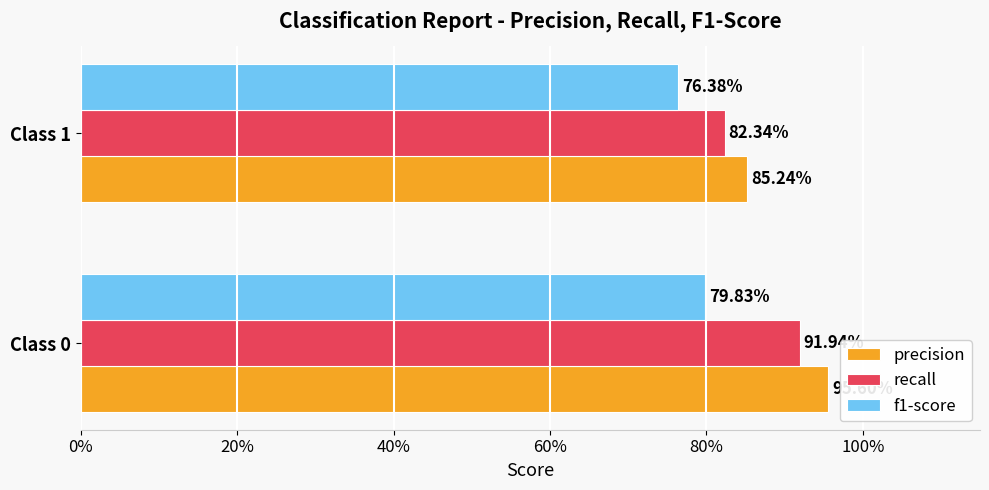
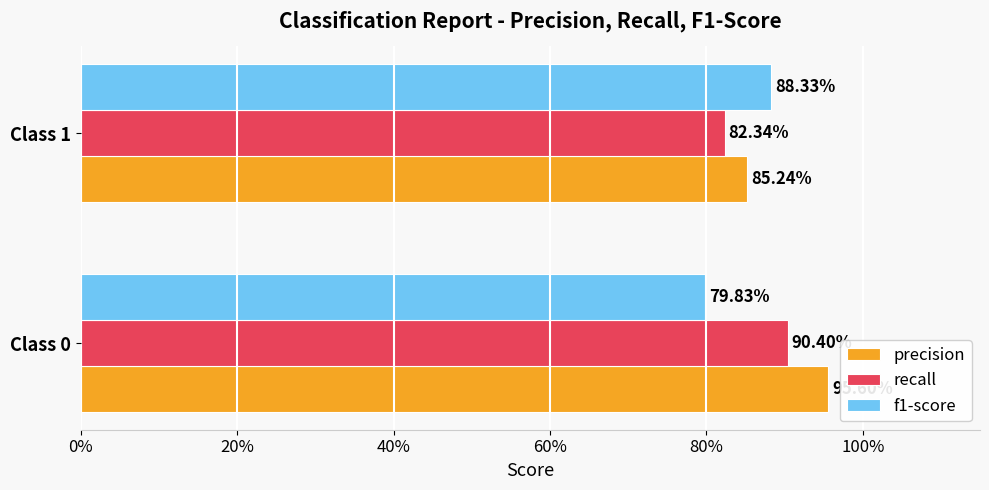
  {
    "precision": {
      "Class 1": "85.24%"
    },
    "recall": {
-     "Class 0": "92%"
+     "Class 0": "90%"
    },
    "f1-score": {
-     "Class 1": "76.38%",
+     "Class 1": "88.33%",
      "Class 0": "79.83%"
    }
  }
